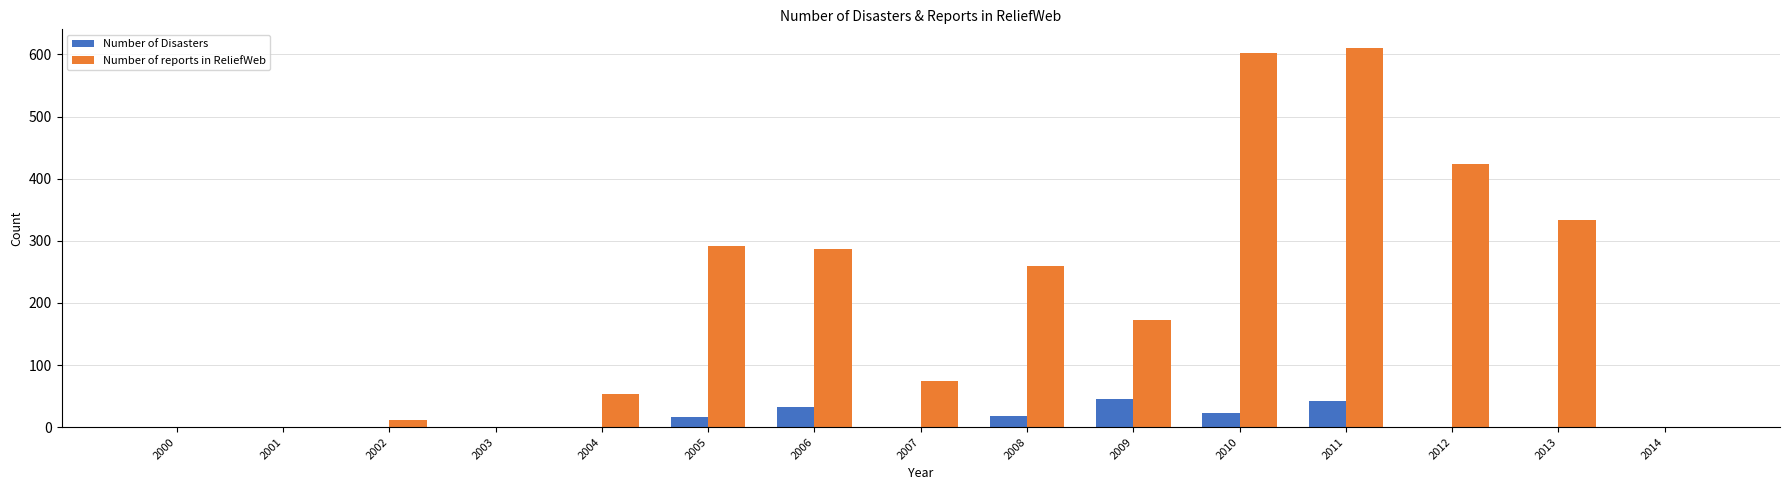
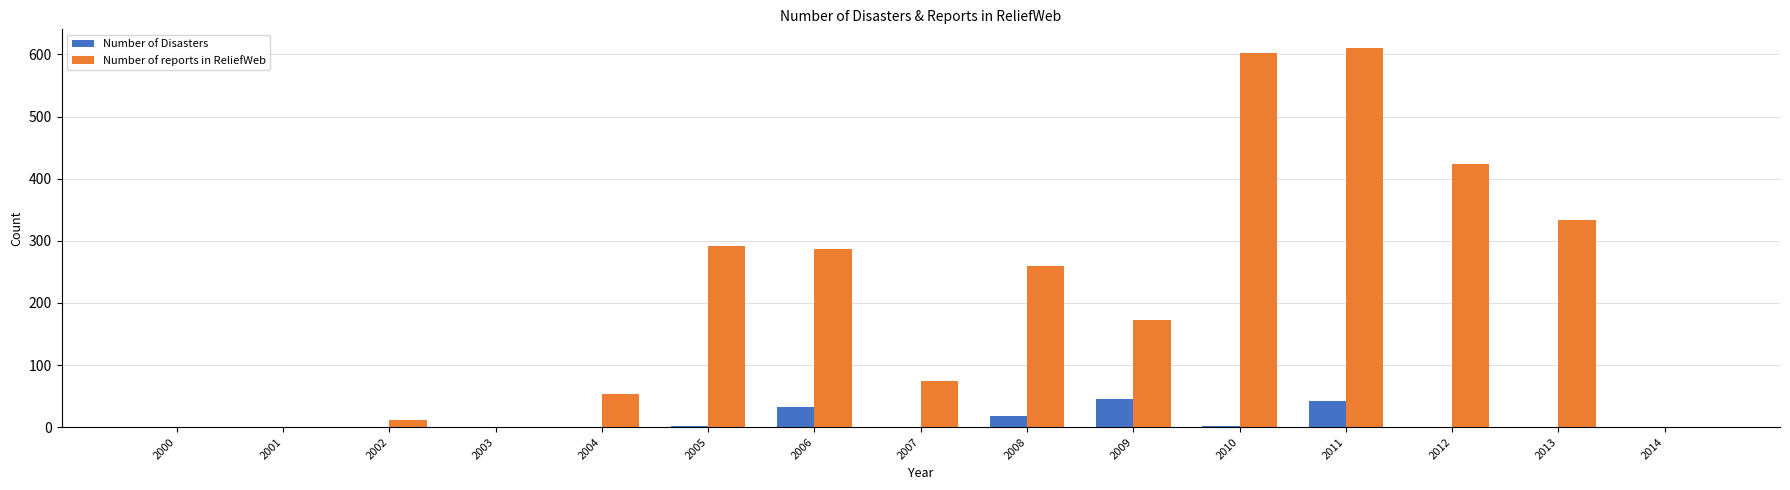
  {
    "Number of Disasters": {
      "2000": 0,
      "2001": 0,
      "2003": 0,
      "2004": 0,
-     "2005": 20,
+     "2005": 0,
      "2006": 30,
      "2008": 20,
      "2009": 50,
-     "2010": 20,
+     "2010": 0,
      "2011": 40,
      "2012": 0,
      "2014": 0
    },
    "Number of reports in ReliefWeb": {
      "2000": 0,
      "2001": 0,
      "2002": 10,
      "2004": 50,
      "2005": 290,
      "2006": 290,
      "2007": 80,
      "2008": 260,
      "2009": 170,
      "2010": 600,
      "2011": 610,
      "2012": 420,
      "2013": 330,
      "2014": 0
    }
  }
